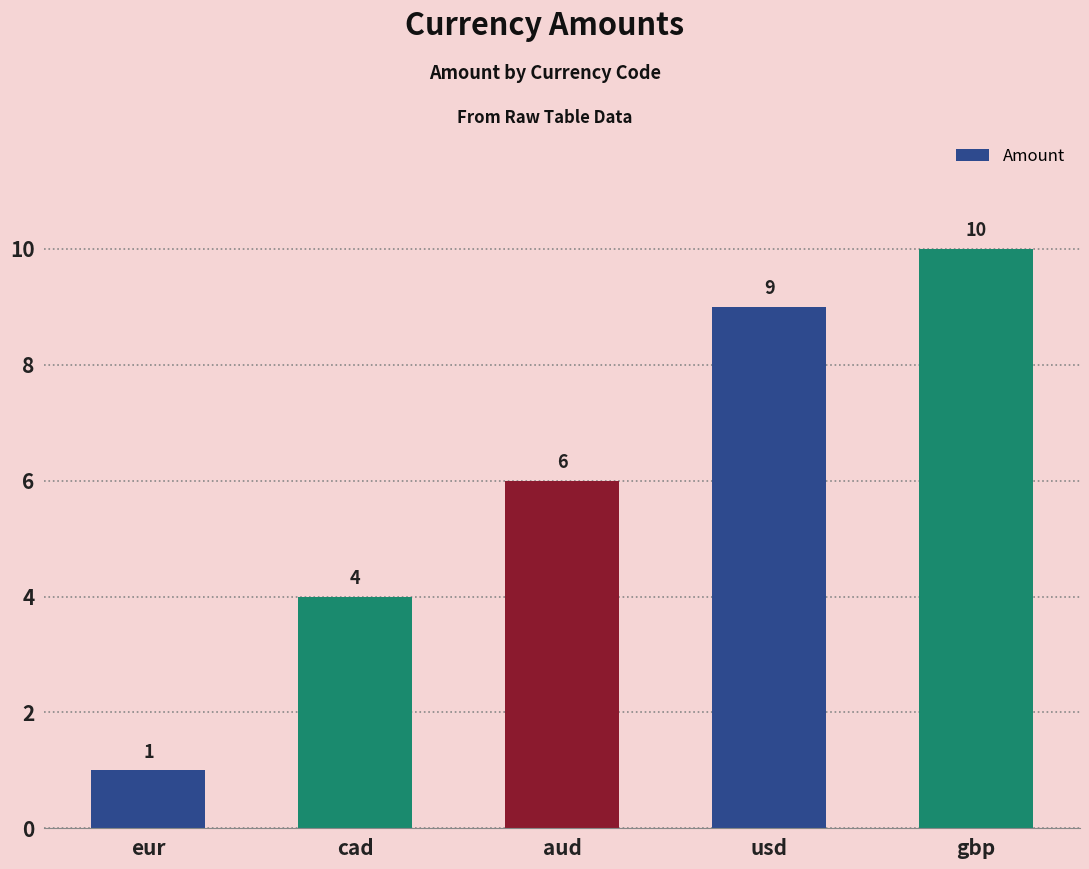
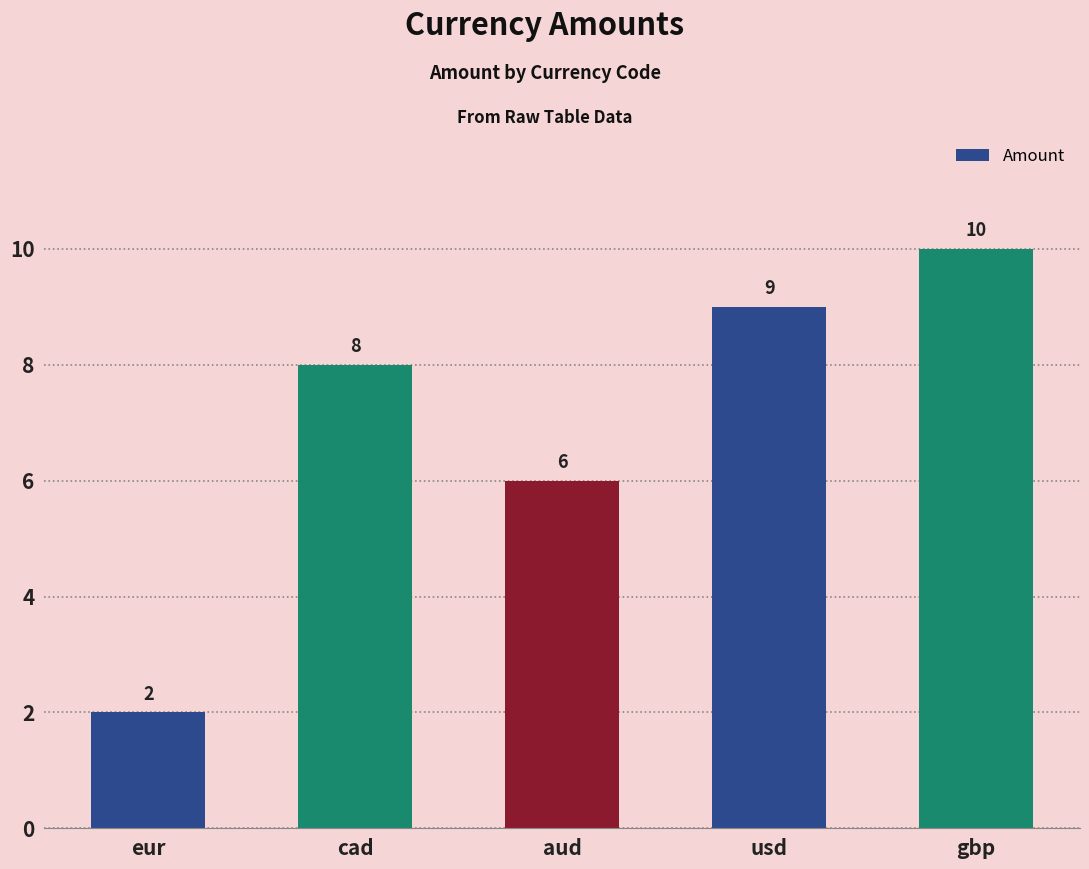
  {
-   "eur": 1,
-   "cad": 4,
+   "eur": 2,
+   "cad": 8,
    "aud": 6,
    "usd": 9,
    "gbp": 10
  }
